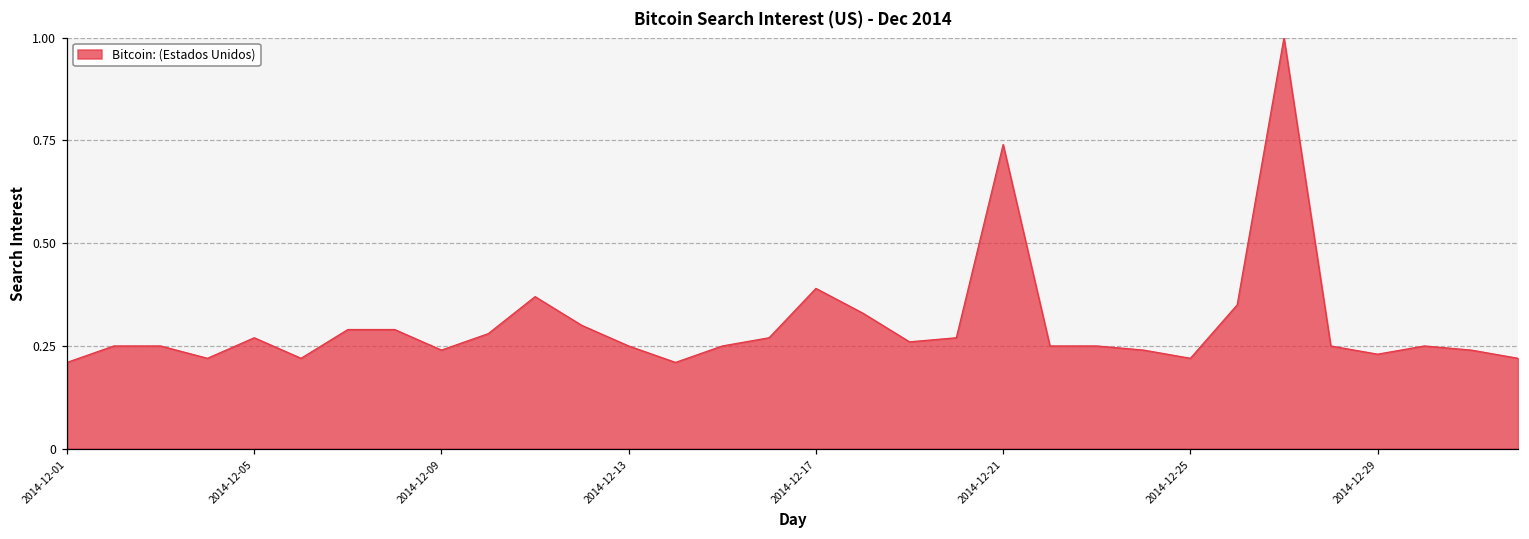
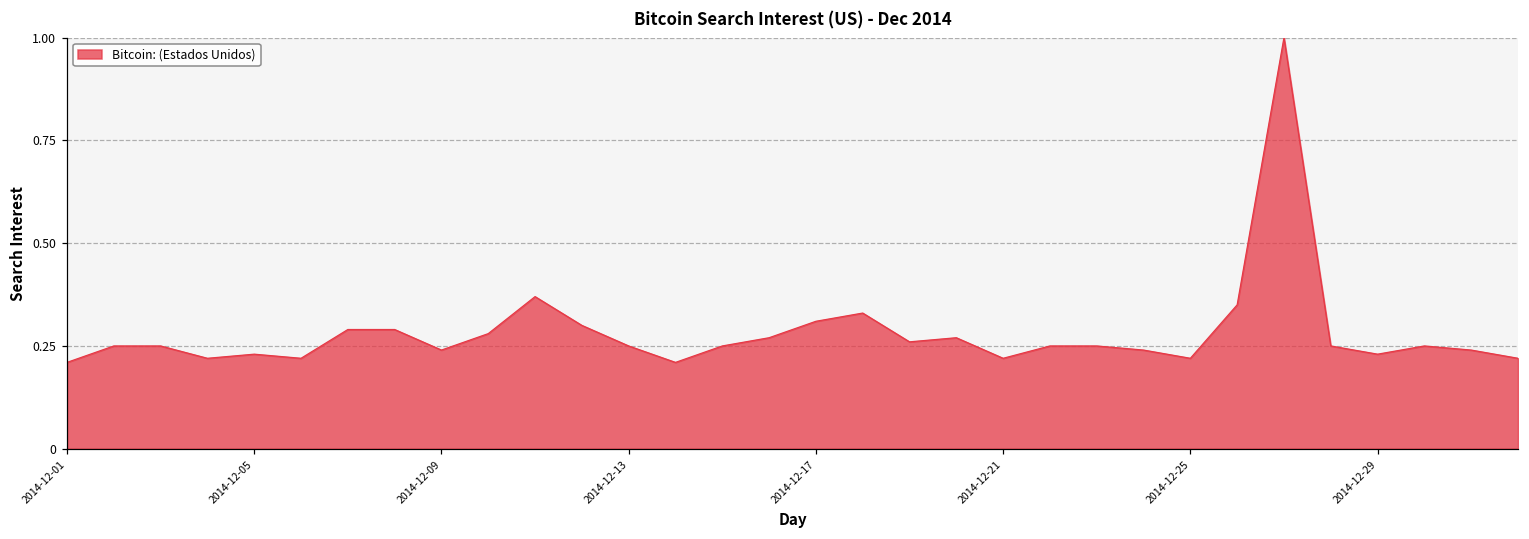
  {
    "2014-12-01": 0.21,
-   "2014-12-05": 0.27,
+   "2014-12-05": 0.23,
    "2014-12-09": 0.24,
    "2014-12-13": 0.25,
-   "2014-12-17": 0.39,
-   "2014-12-21": 0.74,
+   "2014-12-17": 0.31,
+   "2014-12-21": 0.22,
    "2014-12-25": 0.22,
    "2014-12-29": 0.23
  }
